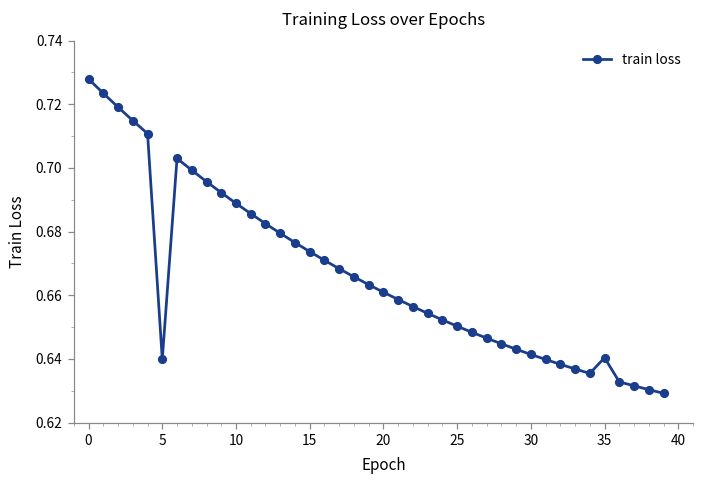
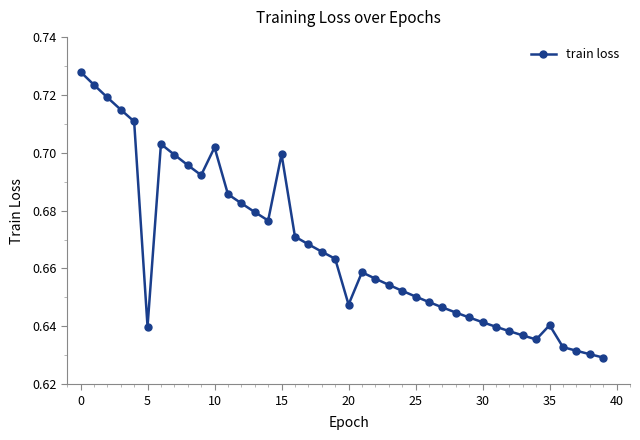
  {
    "0": 0.728,
    "5": 0.640,
-   "10": 0.689,
-   "15": 0.674,
-   "20": 0.661,
+   "10": 0.702,
+   "15": 0.699,
+   "20": 0.648,
    "25": 0.650,
    "30": 0.641,
    "35": 0.640
  }
